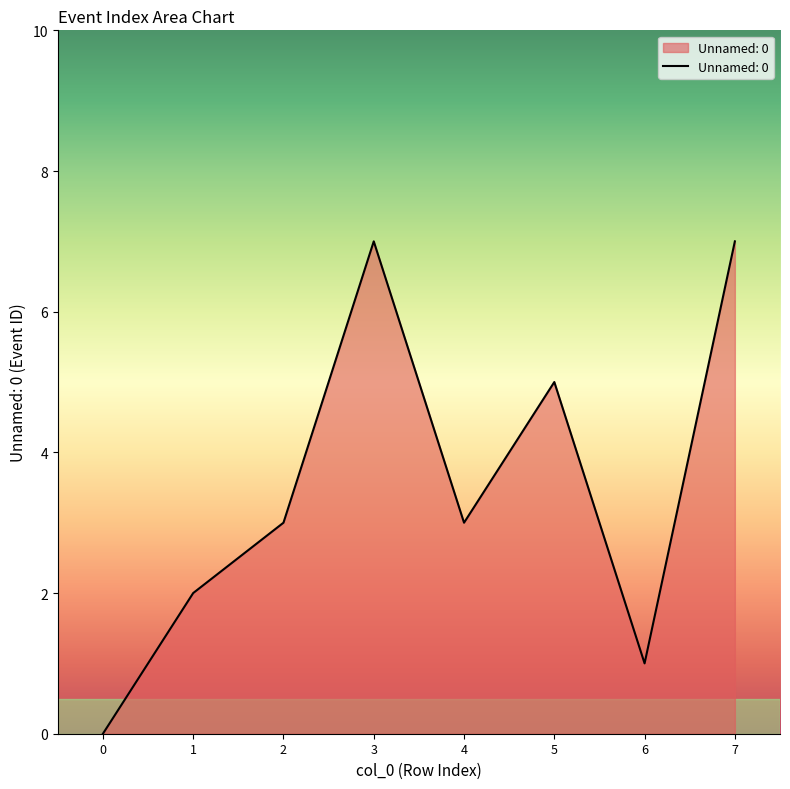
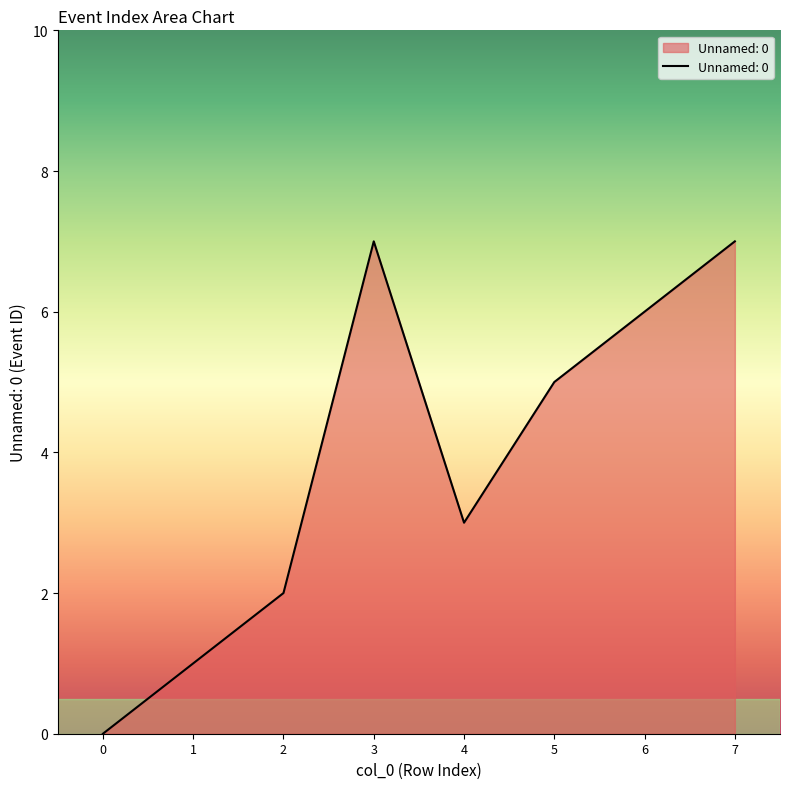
  {
-   "1": 2,
-   "2": 3,
+   "1": 1,
+   "2": 2,
    "3": 7,
    "4": 3,
    "5": 5,
-   "6": 1,
+   "6": 6,
    "7": 7
  }
